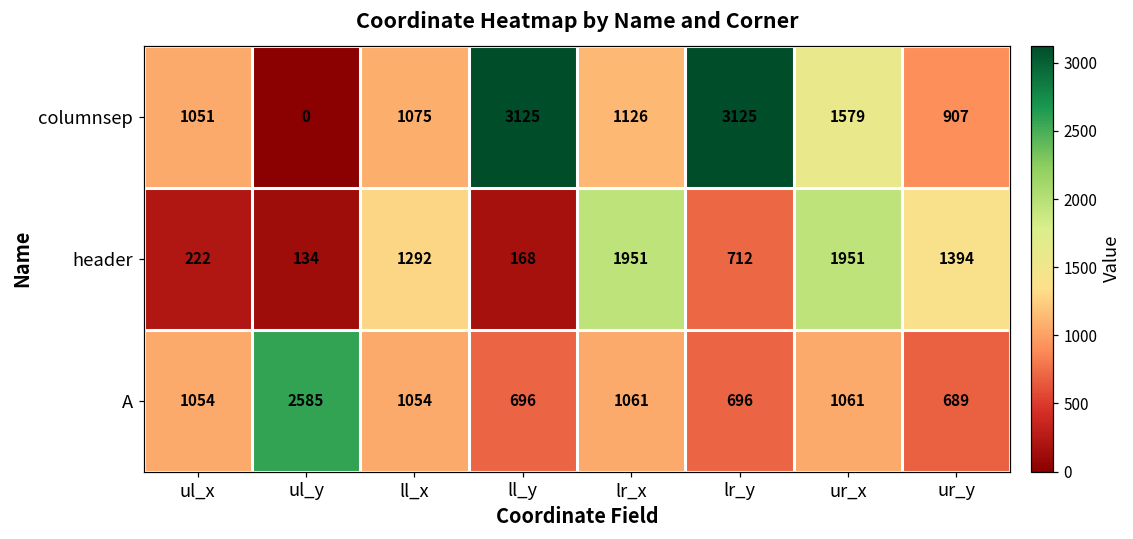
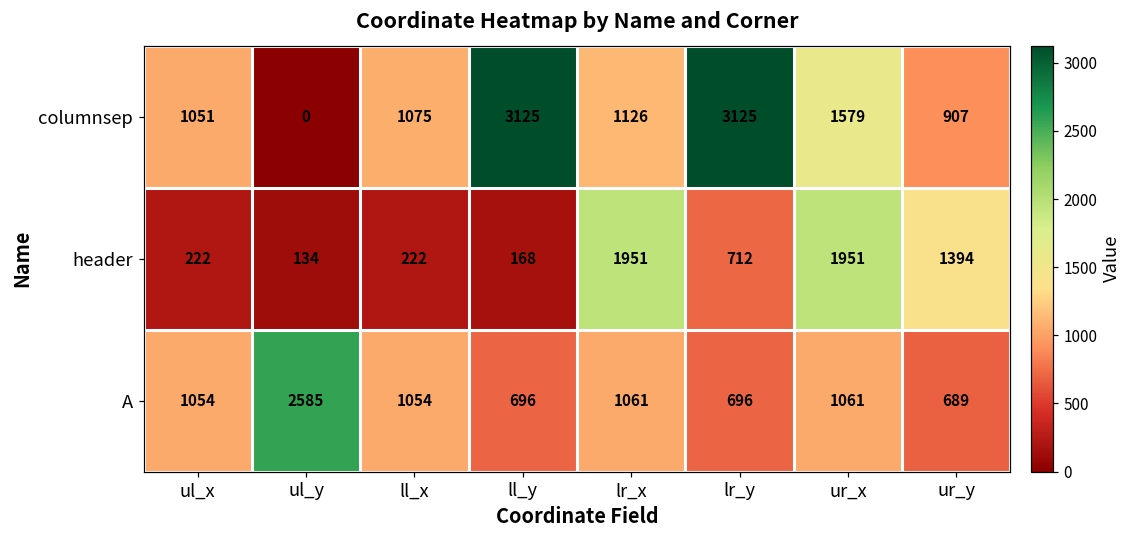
  {
    "columnsep": {
      "ul_x": 1051,
      "ul_y": 0,
      "ll_x": 1075,
      "ll_y": 3125,
      "lr_x": 1126,
      "lr_y": 3125,
      "ur_x": 1579,
      "ur_y": 907
    },
    "header": {
      "ul_x": 222,
      "ul_y": 134,
-     "ll_x": 1292,
+     "ll_x": 222,
      "ll_y": 168,
      "lr_x": 1951,
      "lr_y": 712,
      "ur_x": 1951,
      "ur_y": 1394
    },
    "A": {
      "ul_x": 1054,
      "ul_y": 2585,
      "ll_x": 1054,
      "ll_y": 696,
      "lr_x": 1061,
      "lr_y": 696,
      "ur_x": 1061,
      "ur_y": 689
    }
  }
